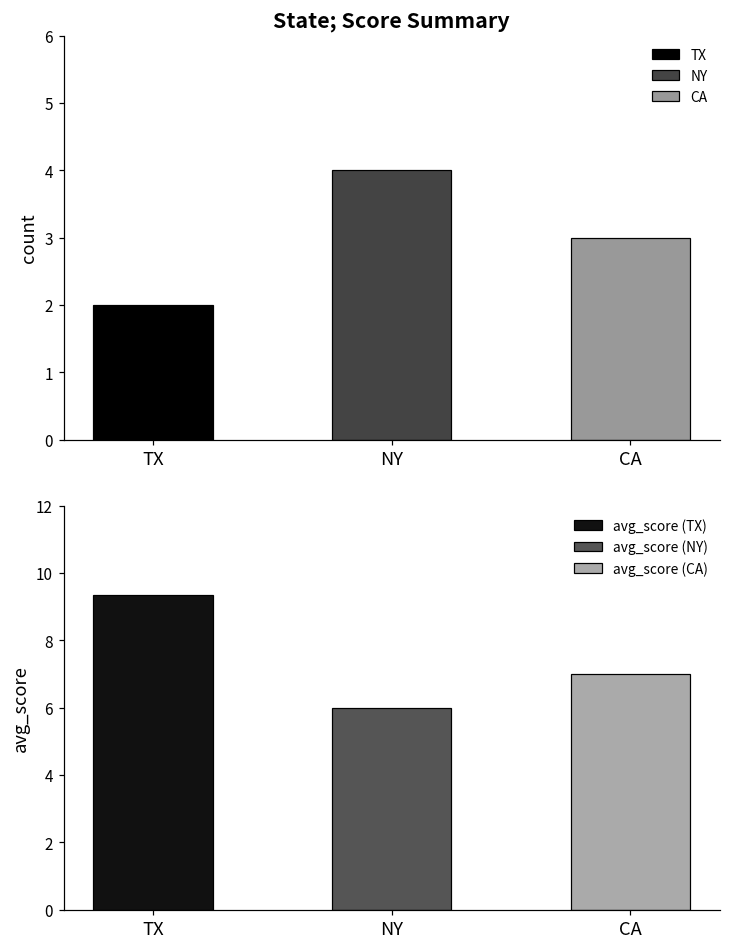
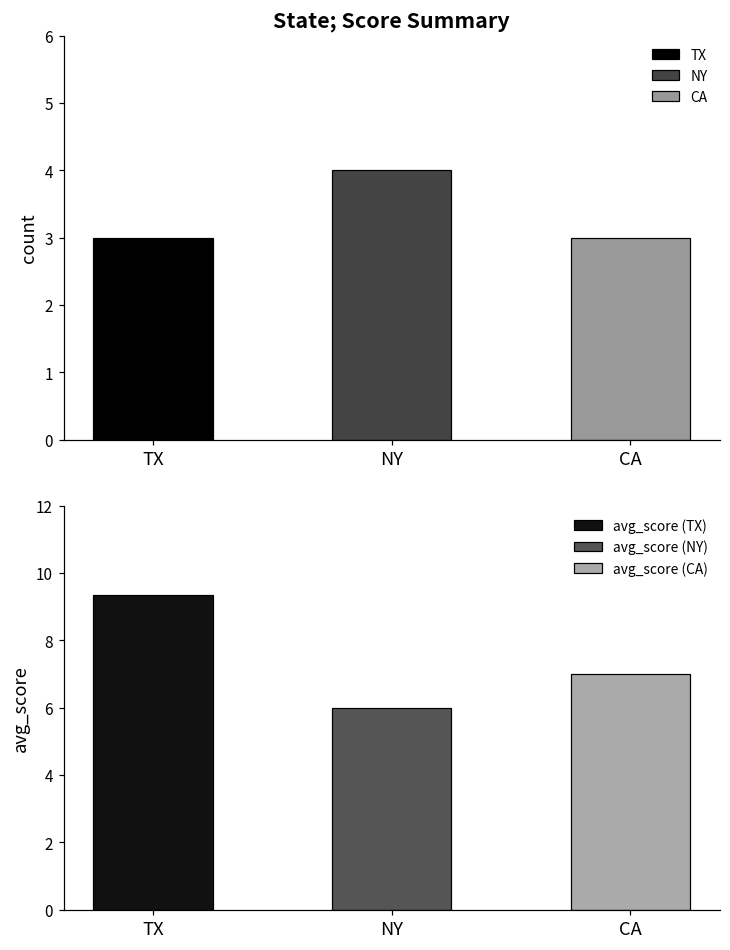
  {
    "State; Score Summary": {
-     "TX": 2,
+     "TX": 3,
      "NY": 4,
      "CA": 3
    }
  }
